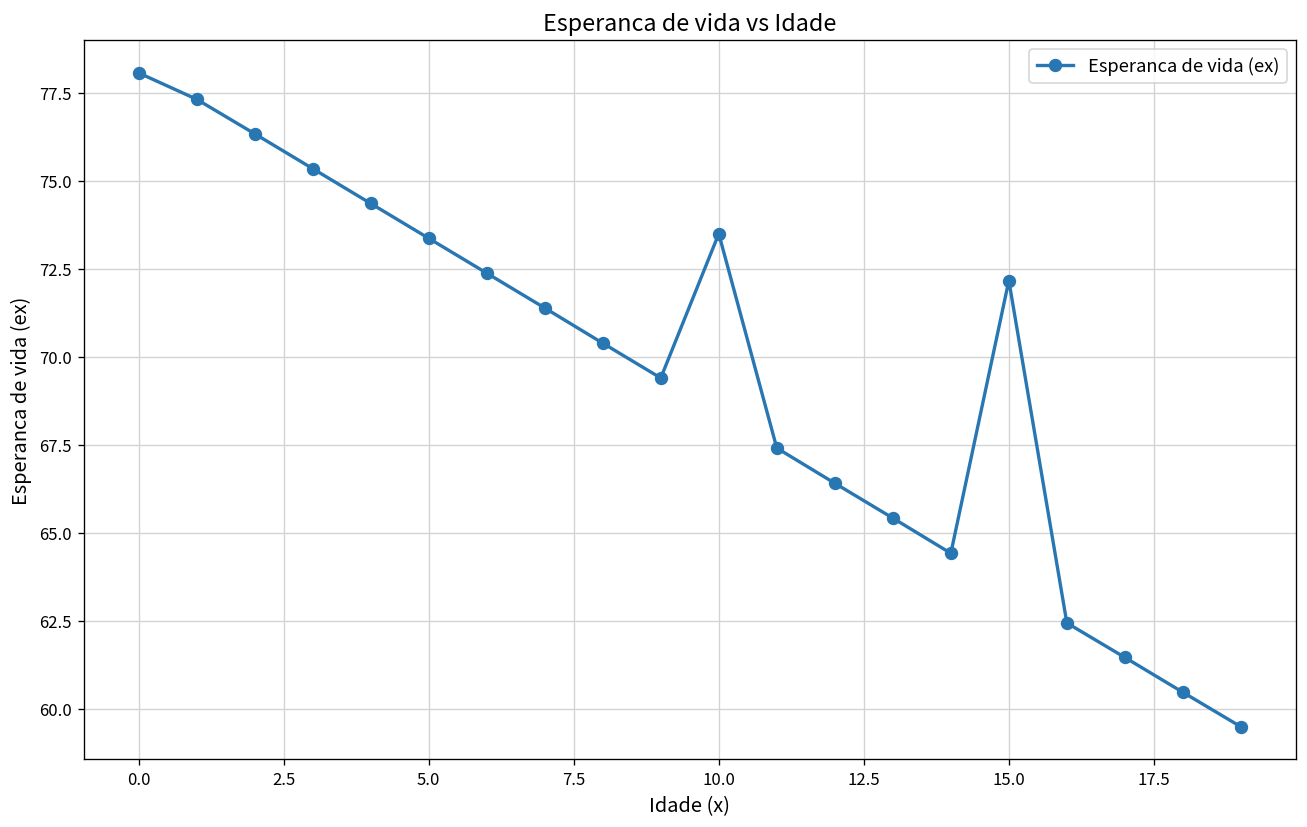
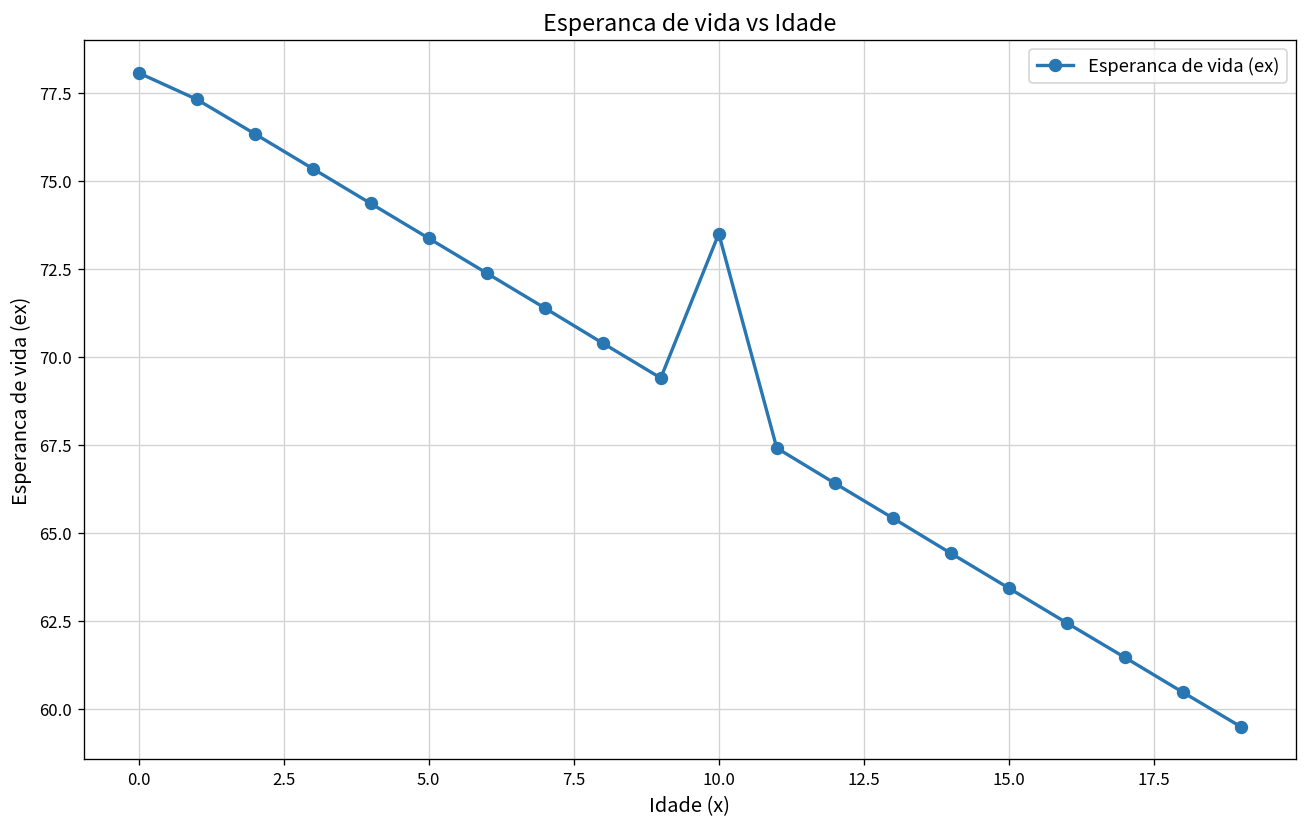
  {
    "0.0": 78.1,
    "5.0": 73.4,
    "10.0": 73.5,
-   "15.0": 72.2
+   "15.0": 63.4
  }
